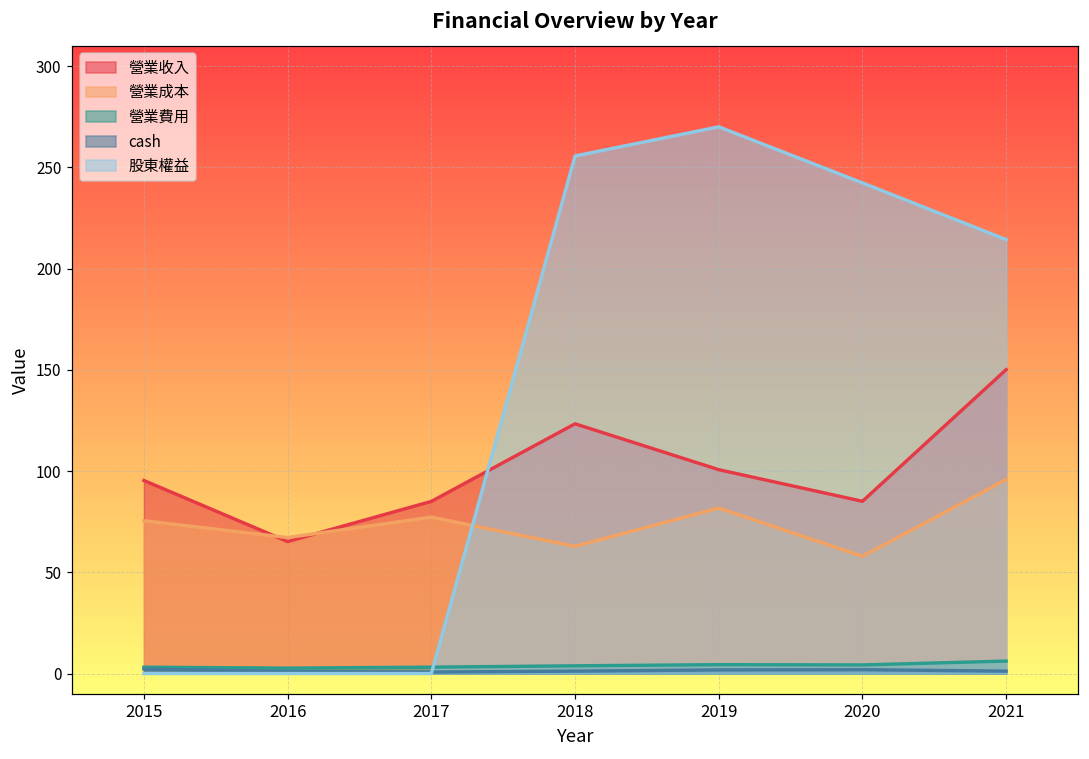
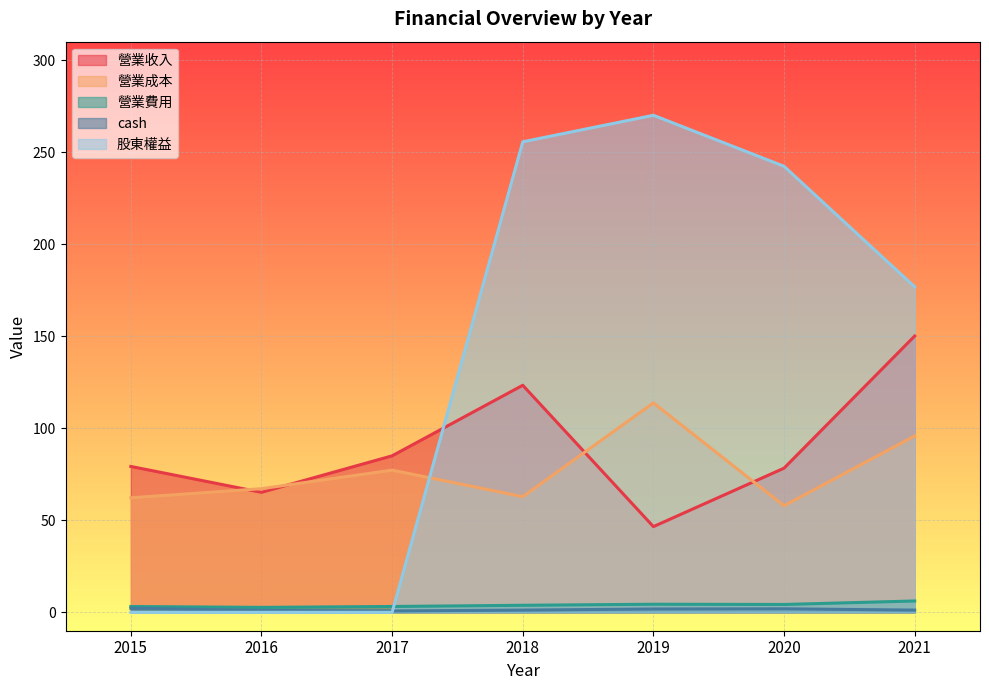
  {
    "營業收入": {
-     "2015": 95,
+     "2015": 79,
      "2016": 65,
      "2017": 85,
      "2018": 123,
-     "2019": 101,
-     "2020": 85,
+     "2019": 47,
+     "2020": 78,
      "2021": 150
    },
    "營業成本": {
-     "2015": 75,
+     "2015": 62,
      "2016": 67,
      "2017": 77,
      "2018": 63,
-     "2019": 82,
+     "2019": 114,
      "2020": 58,
      "2021": 96
    },
    "股東權益": {
      "2015": 0,
      "2018": 256,
      "2019": 270,
      "2020": 242,
-     "2021": 214
+     "2021": 177
    }
  }
